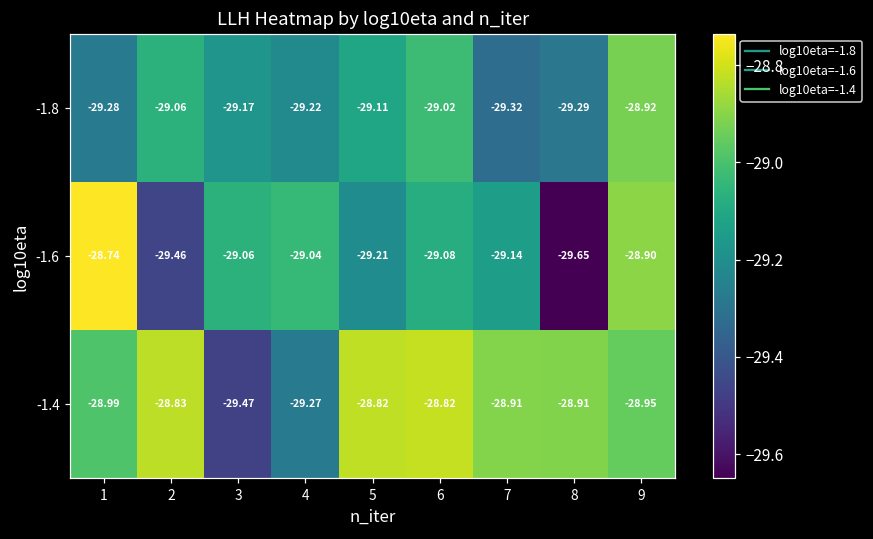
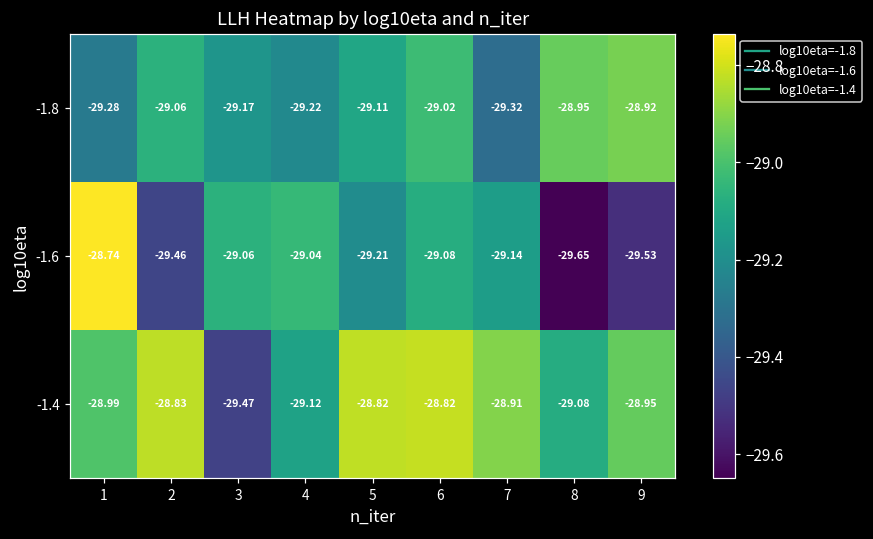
  {
    "-1.8": {
      "1": -29.28,
      "2": -29.06,
      "3": -29.17,
      "4": -29.22,
      "5": -29.11,
      "6": -29.02,
      "7": -29.32,
-     "8": -29.29,
+     "8": -28.95,
      "9": -28.92
    },
    "-1.6": {
      "1": -28.74,
      "2": -29.46,
      "3": -29.06,
      "4": -29.04,
      "5": -29.21,
      "6": -29.08,
      "7": -29.14,
      "8": -29.65,
-     "9": -28.90
+     "9": -29.53
    },
    "-1.4": {
      "1": -28.99,
      "2": -28.83,
      "3": -29.47,
-     "4": -29.27,
+     "4": -29.12,
      "5": -28.82,
      "6": -28.82,
      "7": -28.91,
-     "8": -28.91,
+     "8": -29.08,
      "9": -28.95
    }
  }
